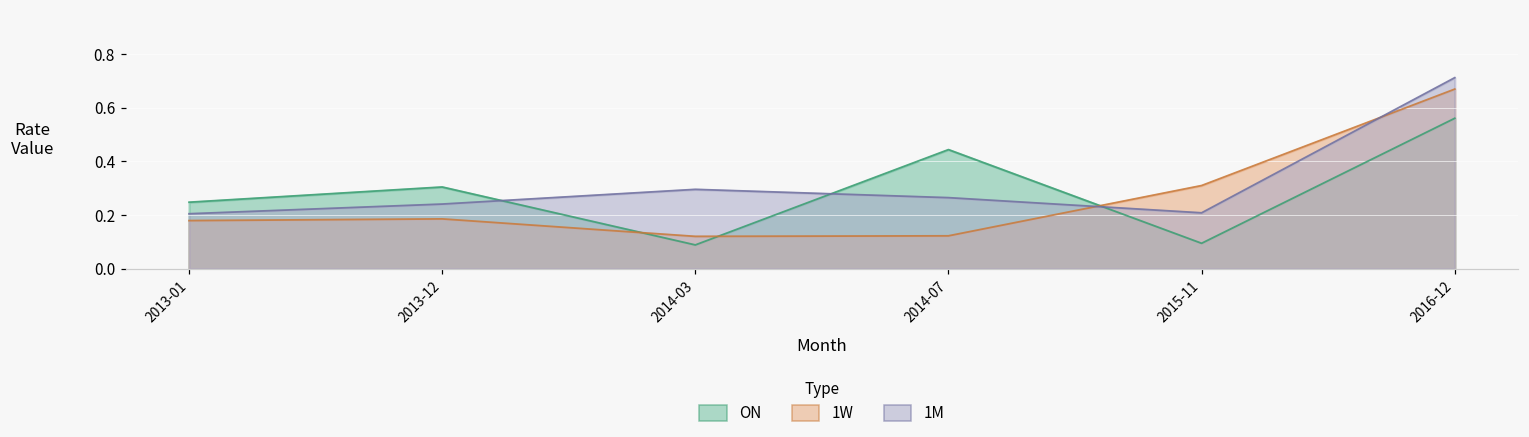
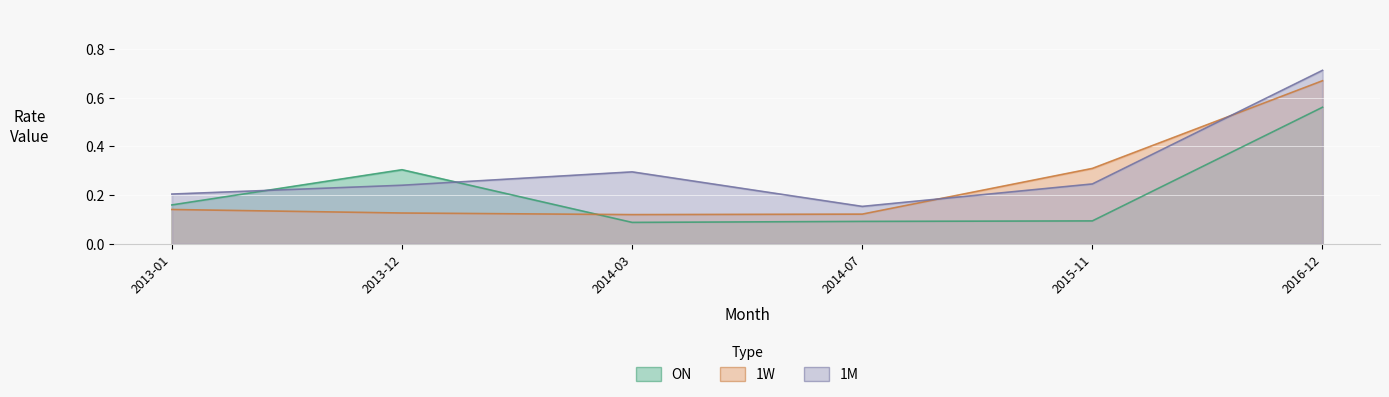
  {
    "ON": {
-     "2013-01": 0.25,
+     "2013-01": 0.16,
      "2013-12": 0.30,
      "2014-03": 0.09,
-     "2014-07": 0.44,
+     "2014-07": 0.09,
      "2015-11": 0.09,
      "2016-12": 0.56
    },
    "1W": {
-     "2013-01": 0.18,
-     "2013-12": 0.19,
+     "2013-01": 0.14,
+     "2013-12": 0.13,
      "2014-03": 0.12,
      "2014-07": 0.12,
      "2015-11": 0.31,
      "2016-12": 0.67
    },
    "1M": {
      "2013-01": 0.20,
      "2013-12": 0.24,
      "2014-03": 0.30,
-     "2014-07": 0.26,
-     "2015-11": 0.21,
+     "2014-07": 0.15,
+     "2015-11": 0.25,
      "2016-12": 0.71
    }
  }
